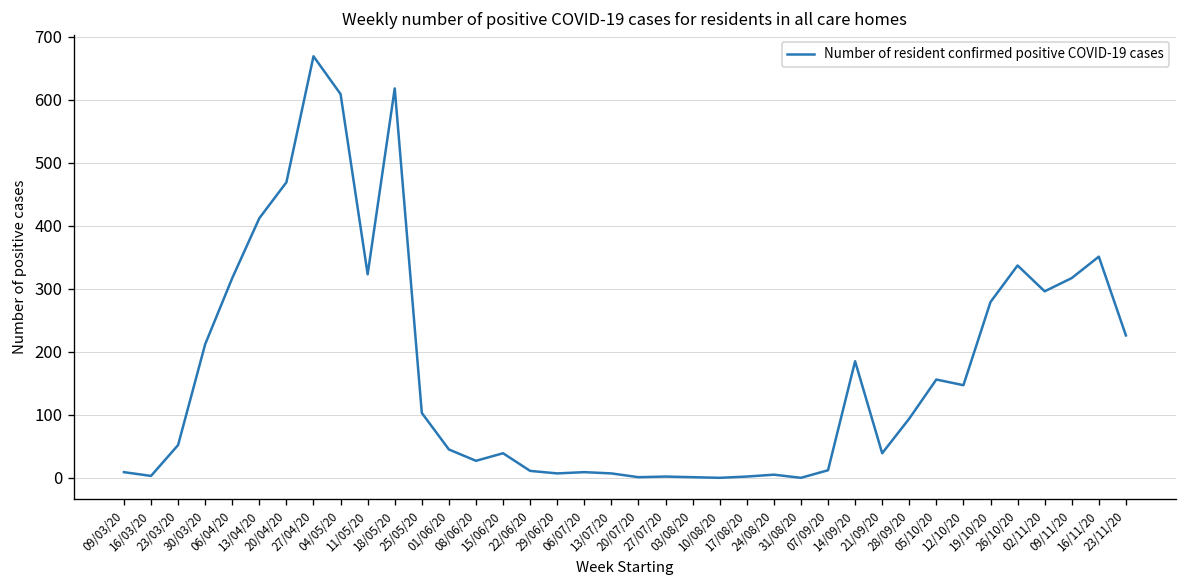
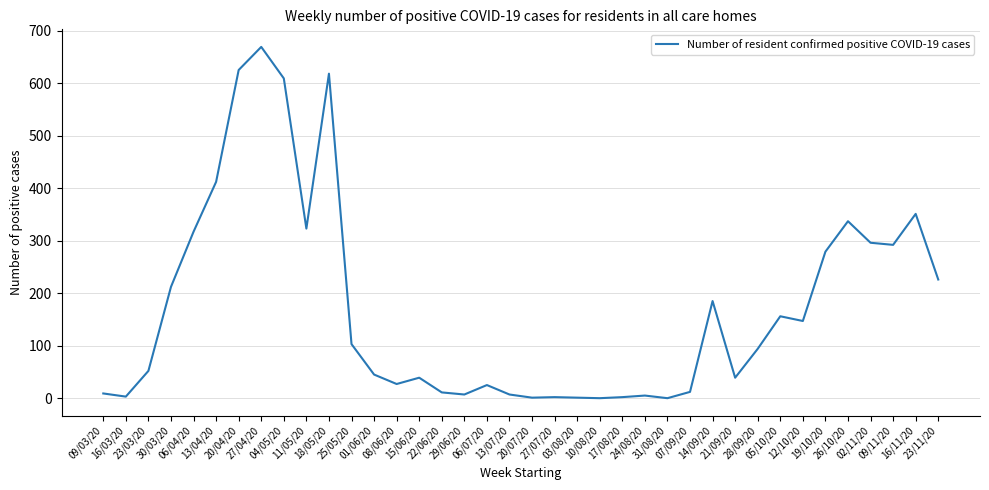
  {
    "09/03/20": 10,
    "16/03/20": 0,
    "23/03/20": 50,
    "30/03/20": 210,
    "06/04/20": 320,
    "13/04/20": 410,
-   "20/04/20": 470,
+   "20/04/20": 630,
    "27/04/20": 670,
    "04/05/20": 610,
    "11/05/20": 320,
    "18/05/20": 620,
    "25/05/20": 100,
    "01/06/20": 50,
    "08/06/20": 30,
    "15/06/20": 40,
    "22/06/20": 10,
    "29/06/20": 10,
-   "06/07/20": 10,
+   "06/07/20": 30,
    "13/07/20": 10,
    "20/07/20": 0,
    "27/07/20": 0,
    "03/08/20": 0,
    "10/08/20": 0,
    "17/08/20": 0,
    "24/08/20": 10,
    "31/08/20": 0,
    "07/09/20": 10,
    "14/09/20": 190,
    "21/09/20": 40,
    "28/09/20": 90,
    "05/10/20": 160,
    "12/10/20": 150,
    "19/10/20": 280,
    "26/10/20": 340,
    "02/11/20": 300,
-   "09/11/20": 320,
+   "09/11/20": 290,
    "16/11/20": 350,
    "23/11/20": 230
  }
